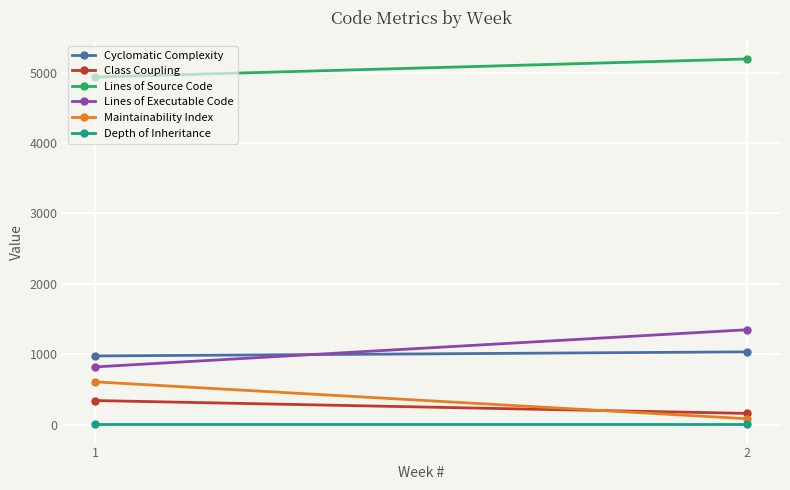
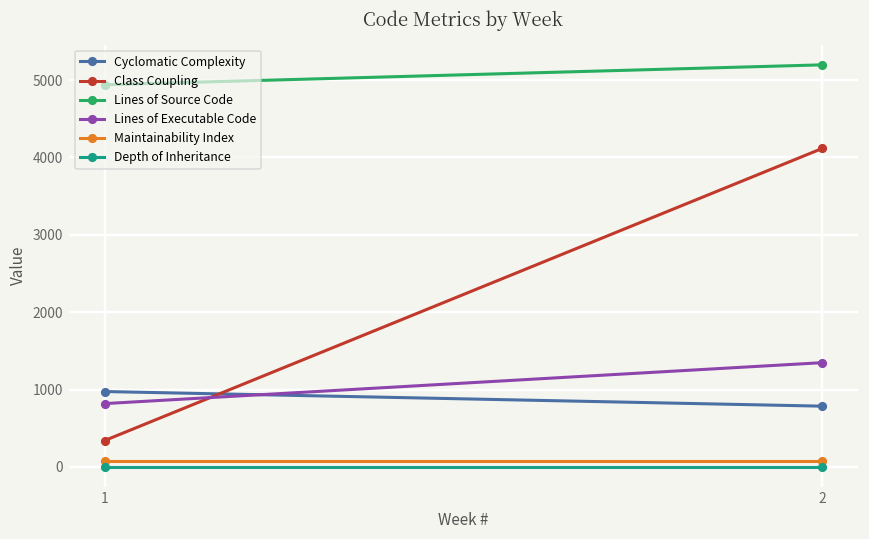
  {
    "Cyclomatic Complexity": {
      "1": 1000,
-     "2": 1000
+     "2": 800
    },
    "Class Coupling": {
      "1": 300,
-     "2": 200
+     "2": 4100
    },
    "Lines of Executable Code": {
      "1": 800,
      "2": 1300
    },
    "Maintainability Index": {
-     "1": 600,
+     "1": 100,
      "2": 100
    }
  }
